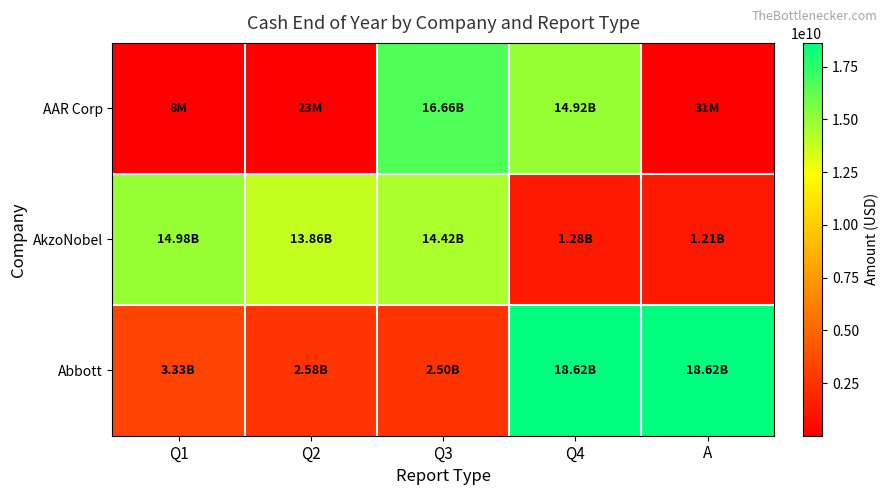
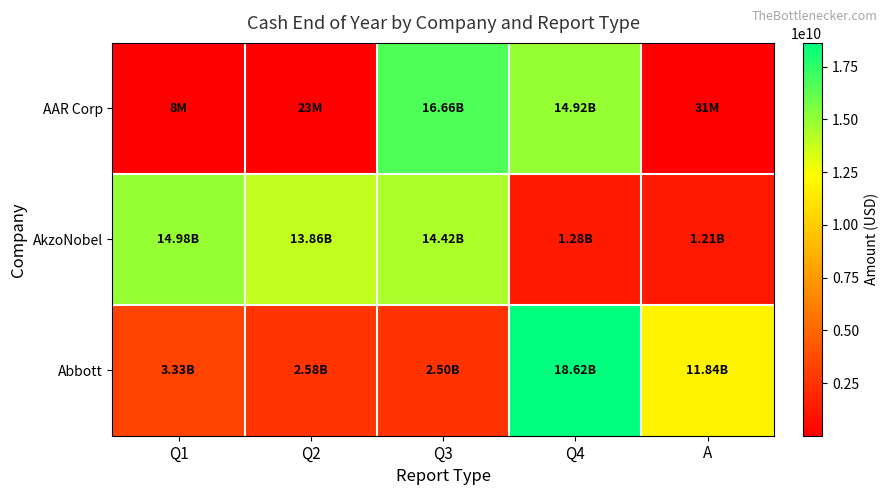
  {
    "AAR Corp": {
      "Q1": "8M",
      "Q2": "23M",
      "Q3": "16.66B",
      "Q4": "14.92B",
      "A": "31M"
    },
    "AkzoNobel": {
      "Q1": "14.98B",
      "Q2": "13.86B",
      "Q3": "14.42B",
      "Q4": "1.28B",
      "A": "1.21B"
    },
    "Abbott": {
      "Q1": "3.33B",
      "Q2": "2.58B",
      "Q3": "2.50B",
      "Q4": "18.62B",
-     "A": "18.62B"
+     "A": "11.84B"
    }
  }
